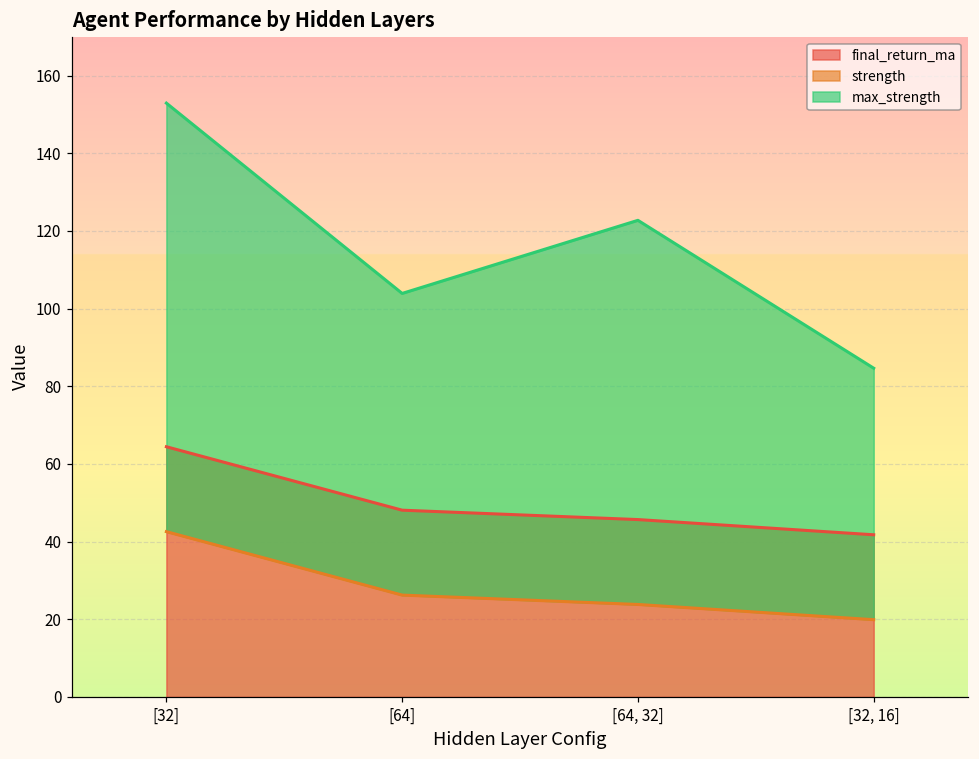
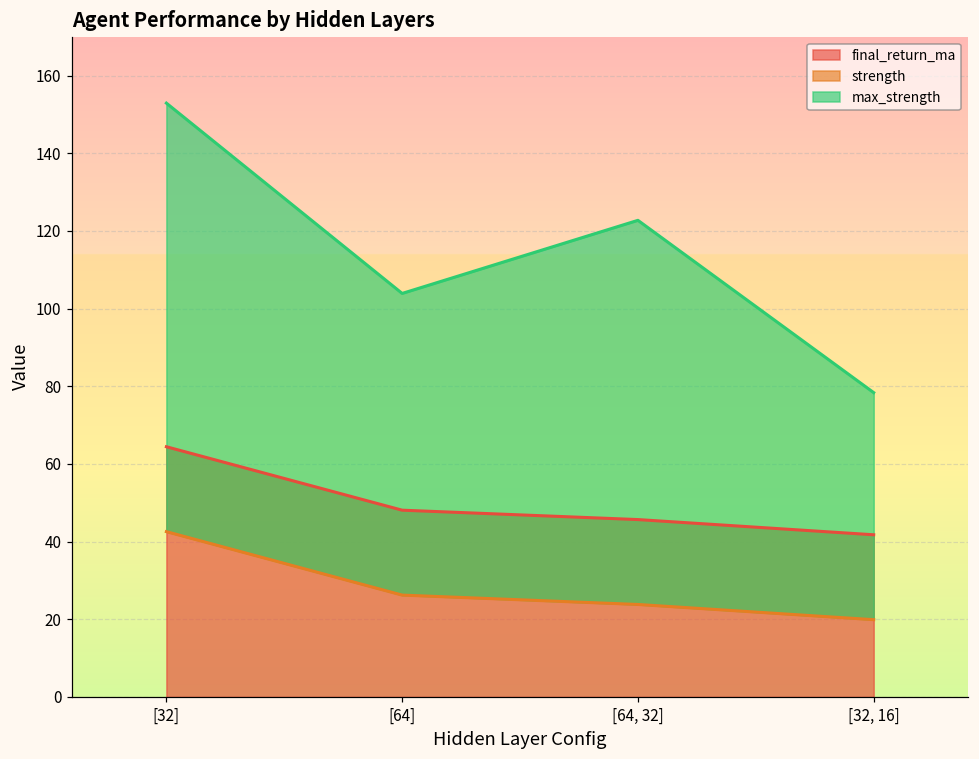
  {
    "max_strength": {
      "[32]": 153,
      "[64]": 104,
      "[64, 32]": 123,
-     "[32, 16]": 85
+     "[32, 16]": 78
    }
  }
